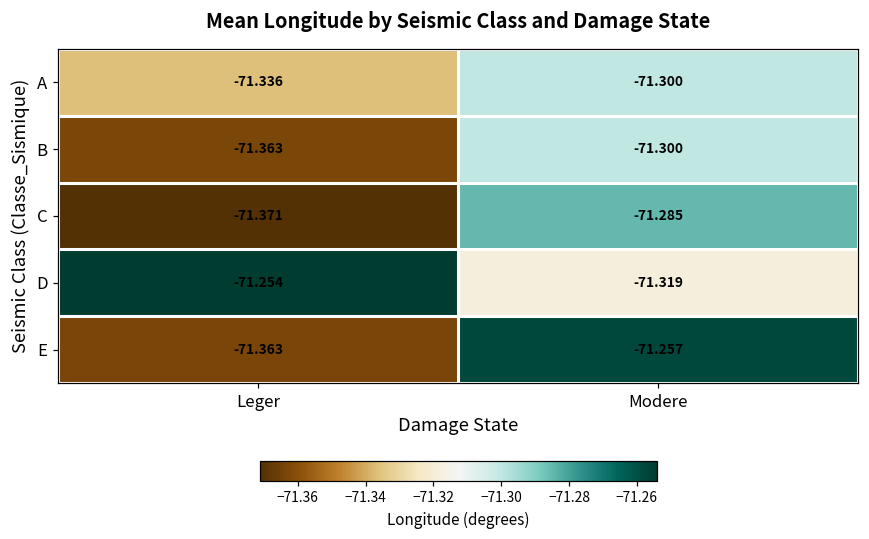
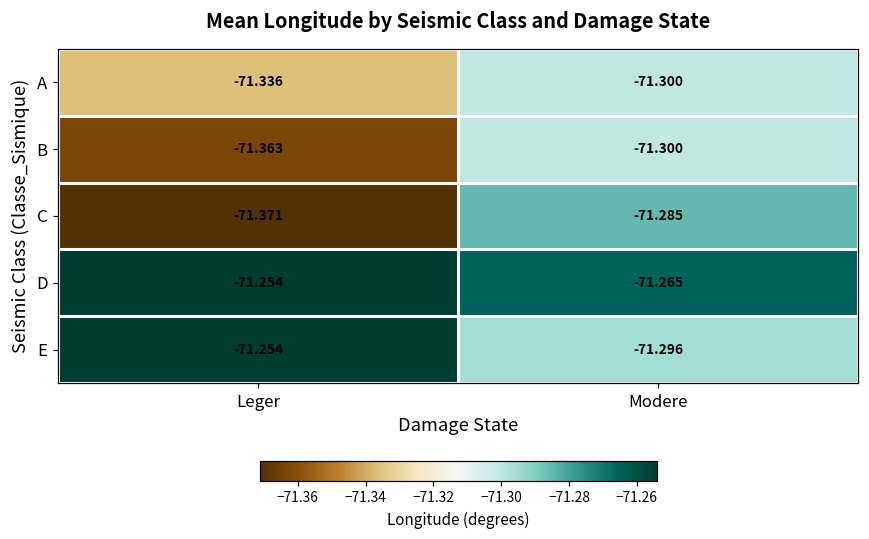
  {
    "A": {
      "Leger": -71.336,
      "Modere": -71.300
    },
    "B": {
      "Leger": -71.363,
      "Modere": -71.300
    },
    "C": {
      "Leger": -71.371,
      "Modere": -71.285
    },
    "D": {
      "Leger": -71.254,
-     "Modere": -71.319
+     "Modere": -71.265
    },
    "E": {
-     "Leger": -71.363,
-     "Modere": -71.257
+     "Leger": -71.254,
+     "Modere": -71.296
    }
  }
